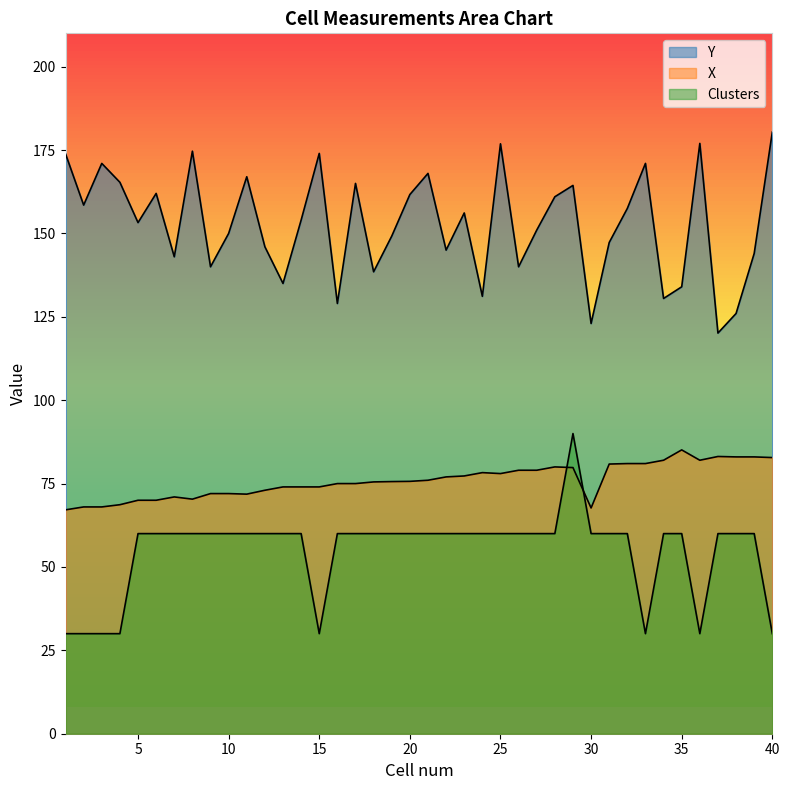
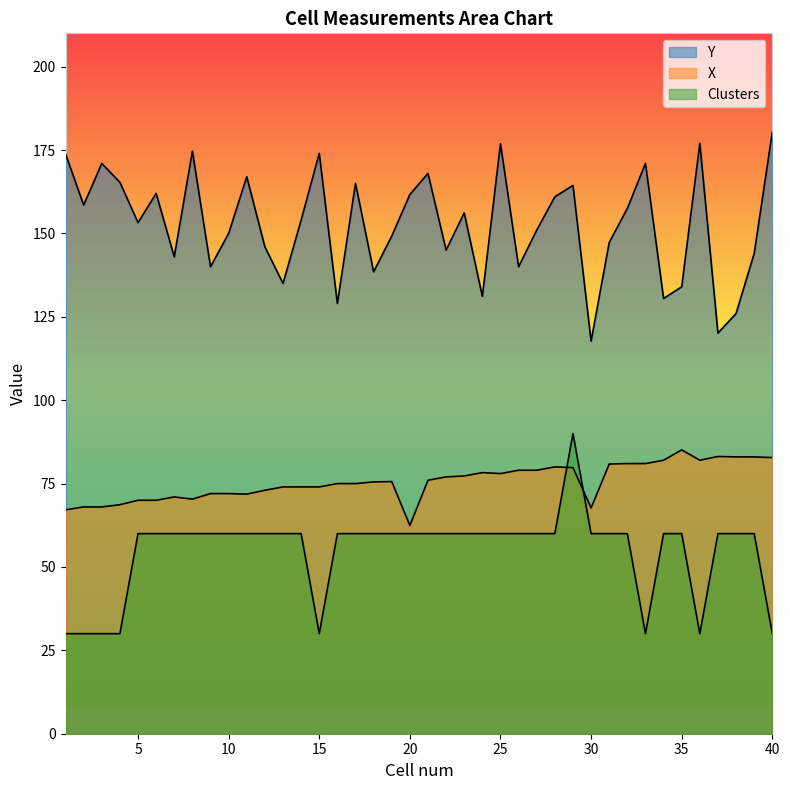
  {
    "Y": {
      "5": 153,
      "10": 150,
      "15": 174,
      "20": 162,
      "25": 177,
-     "30": 123,
+     "30": 118,
      "35": 134,
      "40": 180
    },
    "X": {
      "5": 70,
      "10": 72,
      "15": 74,
-     "20": 76,
+     "20": 62,
      "25": 78,
      "30": 68,
      "35": 85,
      "40": 83
    },
    "Clusters": {
      "5": 60,
      "10": 60,
      "15": 30,
      "20": 60,
      "25": 60,
      "30": 60,
      "35": 60,
      "40": 30
    }
  }
